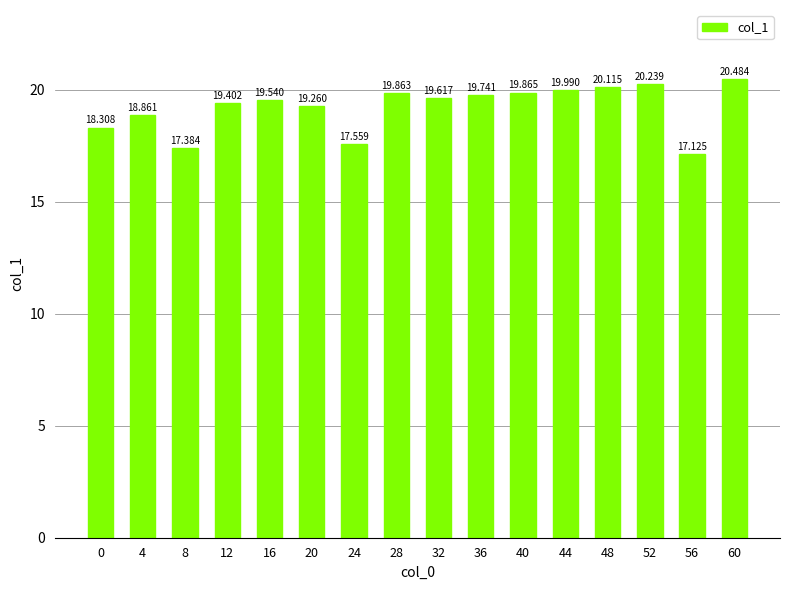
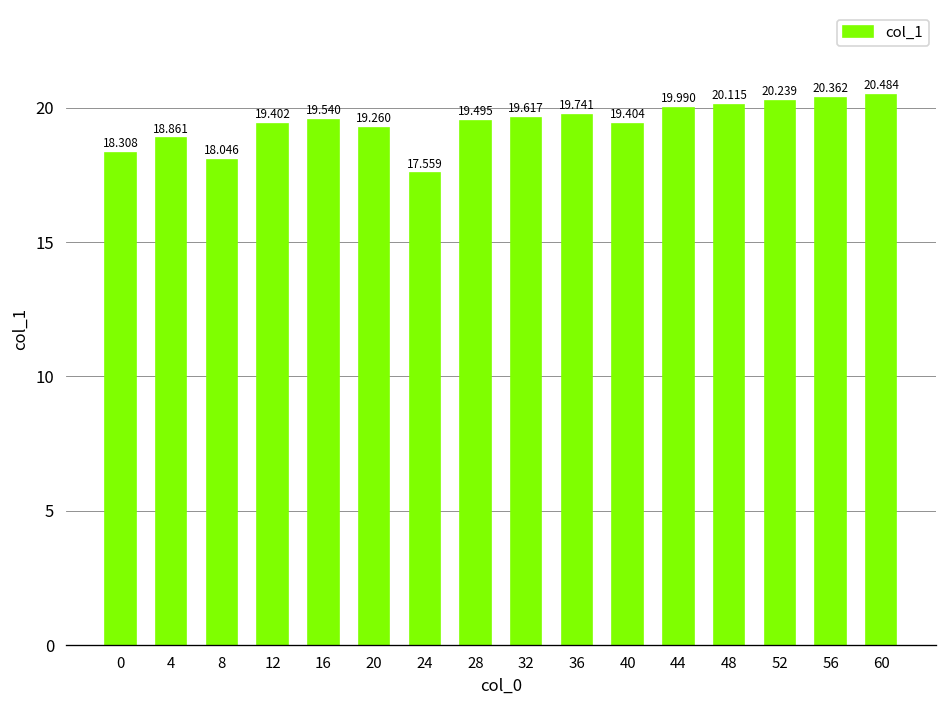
  {
    "0": 18.308,
    "4": 18.861,
-   "8": 17.384,
+   "8": 18.046,
    "12": 19.402,
    "16": 19.540,
    "20": 19.260,
    "24": 17.559,
-   "28": 19.863,
+   "28": 19.495,
    "32": 19.617,
    "36": 19.741,
-   "40": 19.865,
+   "40": 19.404,
    "44": 19.990,
    "48": 20.115,
    "52": 20.239,
-   "56": 17.125,
+   "56": 20.362,
    "60": 20.484
  }
